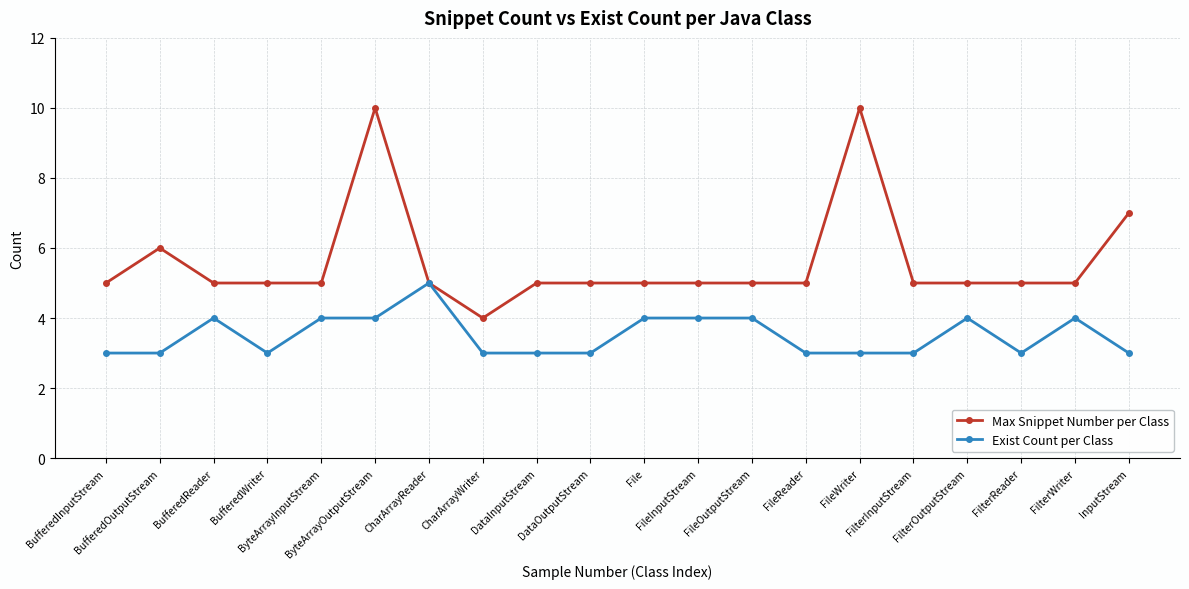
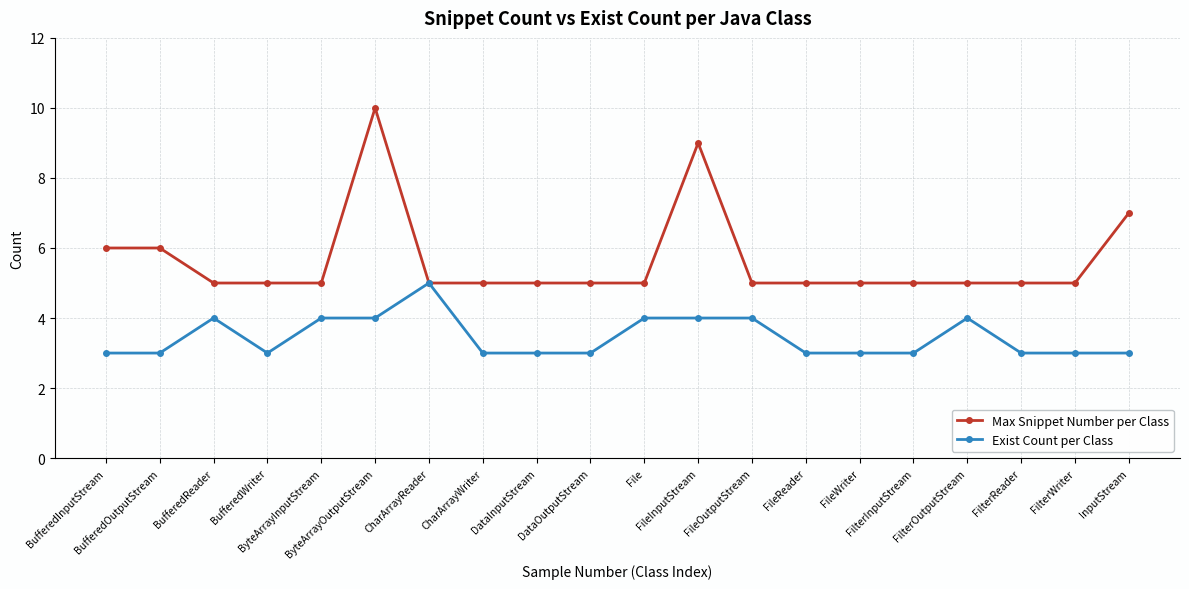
  {
    "Max Snippet Number per Class": {
-     "BufferedInputStream": 5,
+     "BufferedInputStream": 6,
      "BufferedOutputStream": 6,
      "BufferedReader": 5,
      "BufferedWriter": 5,
      "ByteArrayInputStream": 5,
      "ByteArrayOutputStream": 10,
-     "CharArrayWriter": 4,
+     "CharArrayWriter": 5,
      "DataInputStream": 5,
      "DataOutputStream": 5,
      "File": 5,
-     "FileInputStream": 5,
+     "FileInputStream": 9,
      "FileOutputStream": 5,
      "FileReader": 5,
-     "FileWriter": 10,
+     "FileWriter": 5,
      "FilterInputStream": 5,
      "FilterOutputStream": 5,
      "FilterReader": 5,
      "FilterWriter": 5,
      "InputStream": 7
    },
    "Exist Count per Class": {
      "BufferedInputStream": 3,
      "BufferedOutputStream": 3,
      "BufferedReader": 4,
      "BufferedWriter": 3,
      "ByteArrayInputStream": 4,
      "ByteArrayOutputStream": 4,
      "CharArrayWriter": 3,
      "DataInputStream": 3,
      "DataOutputStream": 3,
      "File": 4,
      "FileInputStream": 4,
      "FileOutputStream": 4,
      "FileReader": 3,
      "FileWriter": 3,
      "FilterInputStream": 3,
      "FilterOutputStream": 4,
      "FilterReader": 3,
-     "FilterWriter": 4,
+     "FilterWriter": 3,
      "InputStream": 3
    }
  }
